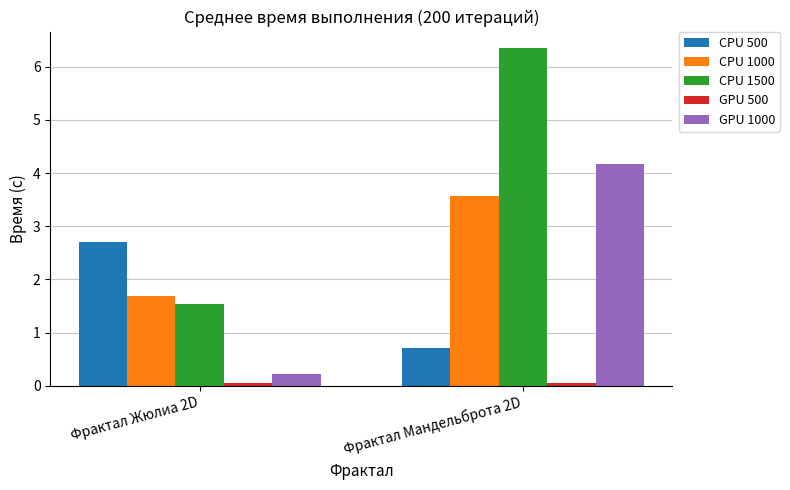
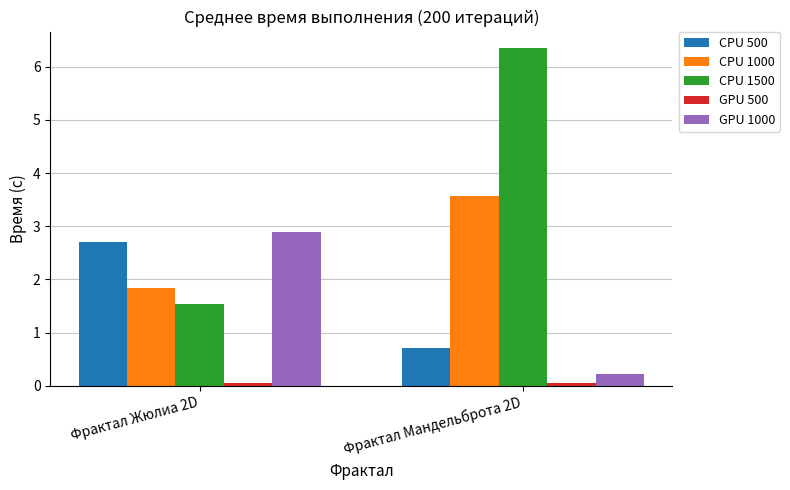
  {
    "CPU 500": {
      "Фрактал Жюлиа 2D": 2.7,
      "Фрактал Мандельброта 2D": 0.7
    },
    "CPU 1000": {
-     "Фрактал Жюлиа 2D": 1.7,
+     "Фрактал Жюлиа 2D": 1.8,
      "Фрактал Мандельброта 2D": 3.6
    },
    "CPU 1500": {
      "Фрактал Жюлиа 2D": 1.5,
      "Фрактал Мандельброта 2D": 6.3
    },
    "GPU 500": {
      "Фрактал Жюлиа 2D": 0.1,
      "Фрактал Мандельброта 2D": 0.1
    },
    "GPU 1000": {
-     "Фрактал Жюлиа 2D": 0.2,
-     "Фрактал Мандельброта 2D": 4.2
+     "Фрактал Жюлиа 2D": 2.9,
+     "Фрактал Мандельброта 2D": 0.2
    }
  }
